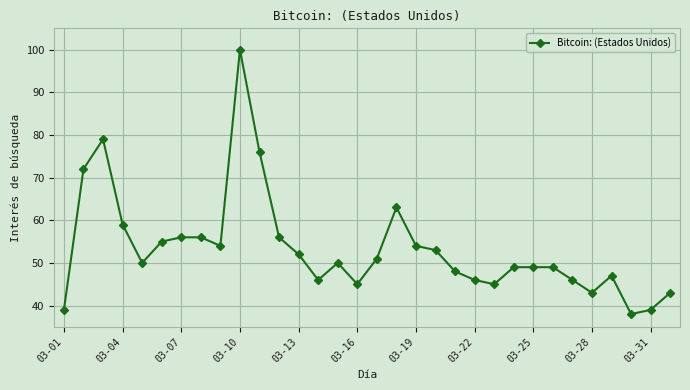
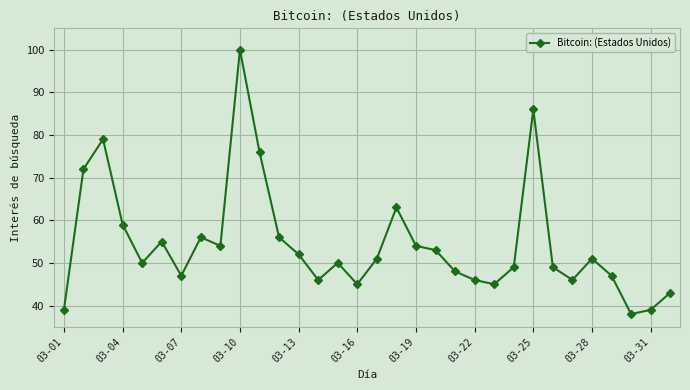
  {
    "03-01": 39,
    "03-04": 59,
-   "03-07": 56,
+   "03-07": 47,
    "03-10": 100,
    "03-13": 52,
    "03-16": 45,
    "03-19": 54,
    "03-22": 46,
-   "03-25": 49,
-   "03-28": 43,
+   "03-25": 86,
+   "03-28": 51,
    "03-31": 39
  }
